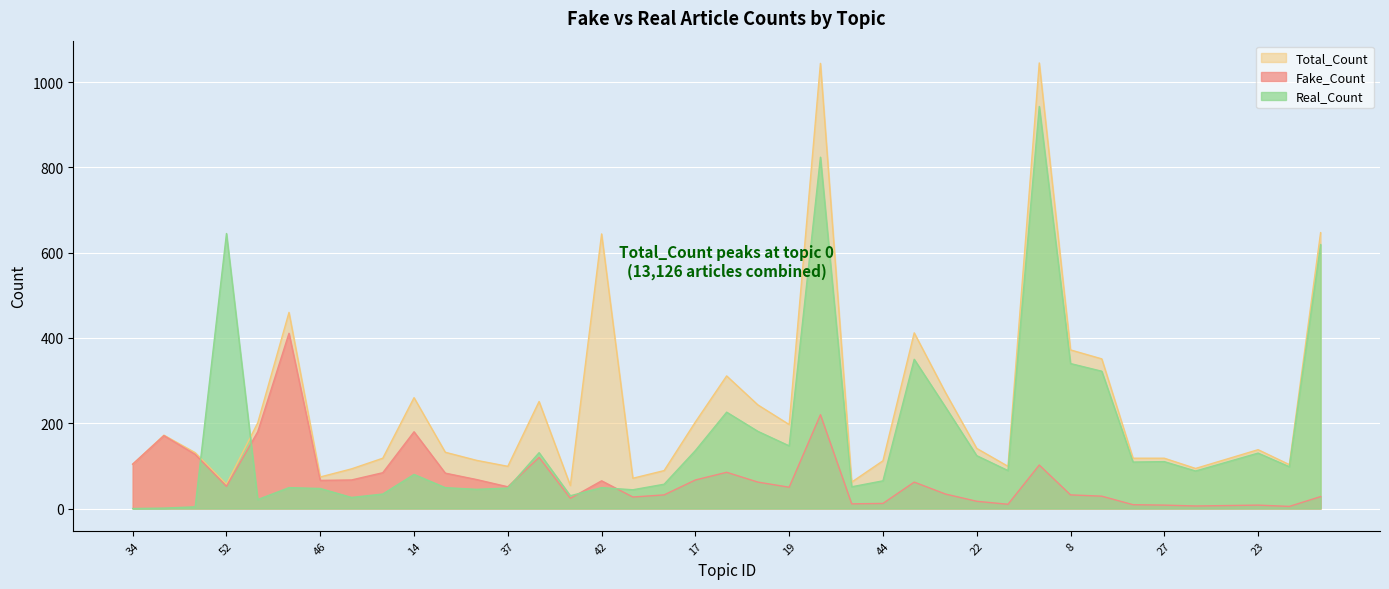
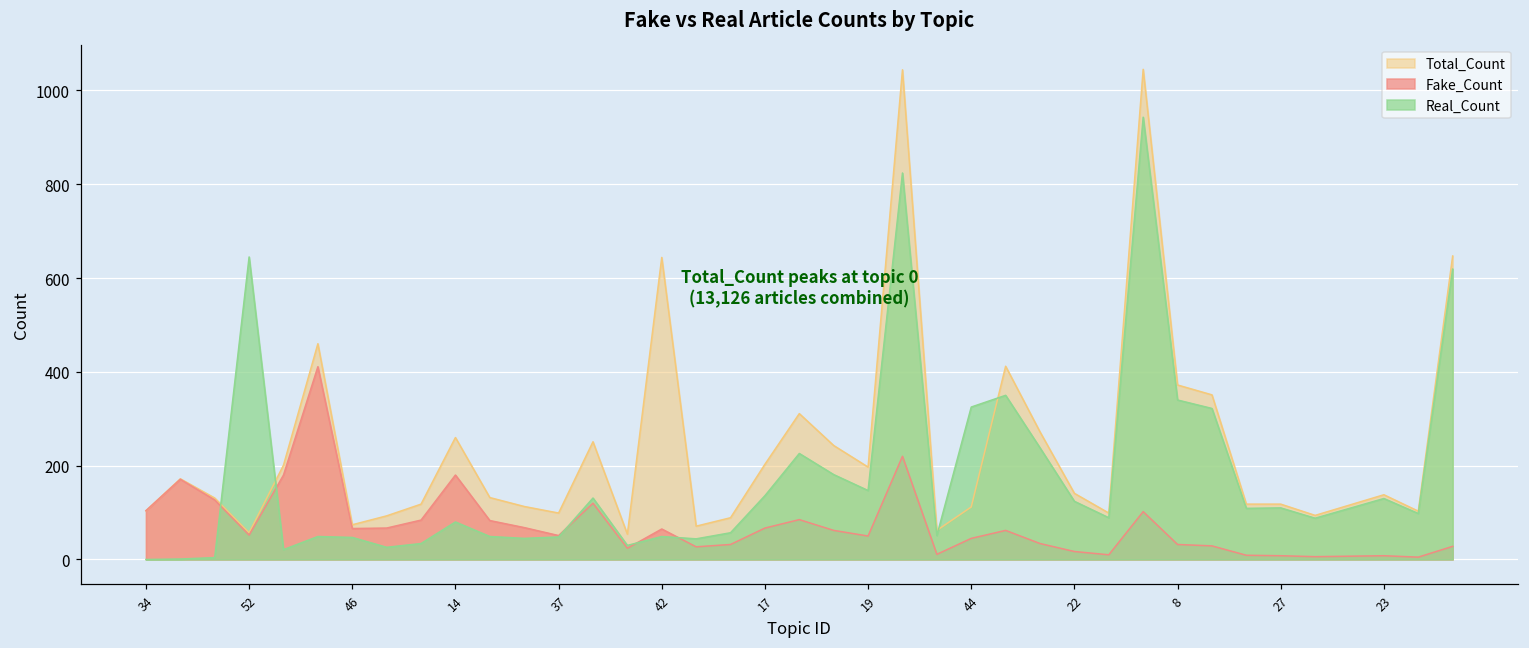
  {
    "Total_Count": {
      "46": 70,
      "44": 110,
      "27": 120
    },
    "Fake_Count": {
      "46": 70,
      "42": 70,
-     "44": 10,
+     "44": 50,
      "27": 10
    },
    "Real_Count": {
      "52": 650,
      "46": 50,
      "42": 50,
-     "44": 70,
+     "44": 330,
      "27": 110
    }
  }
